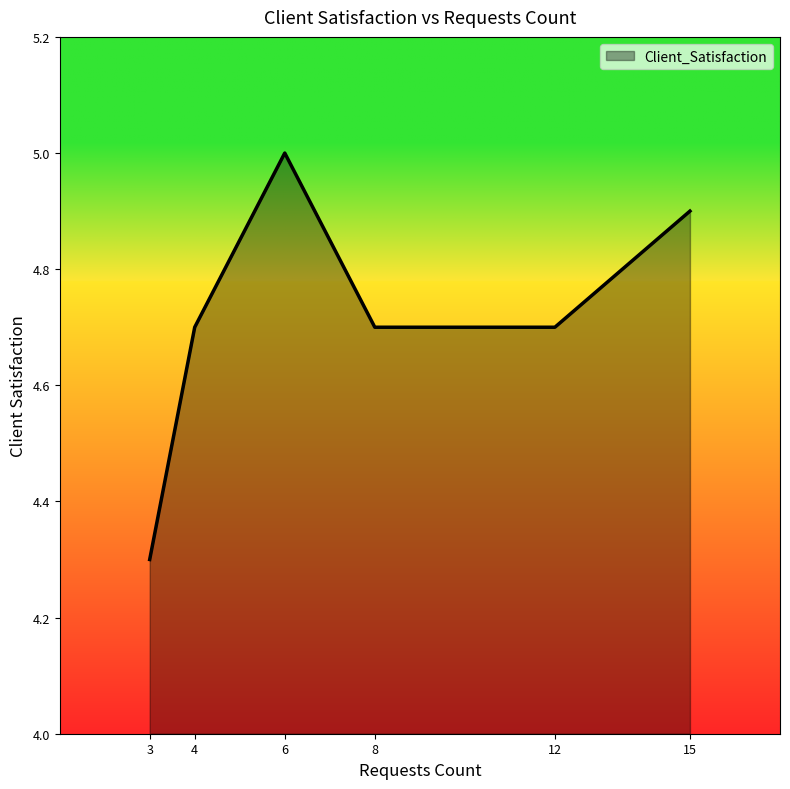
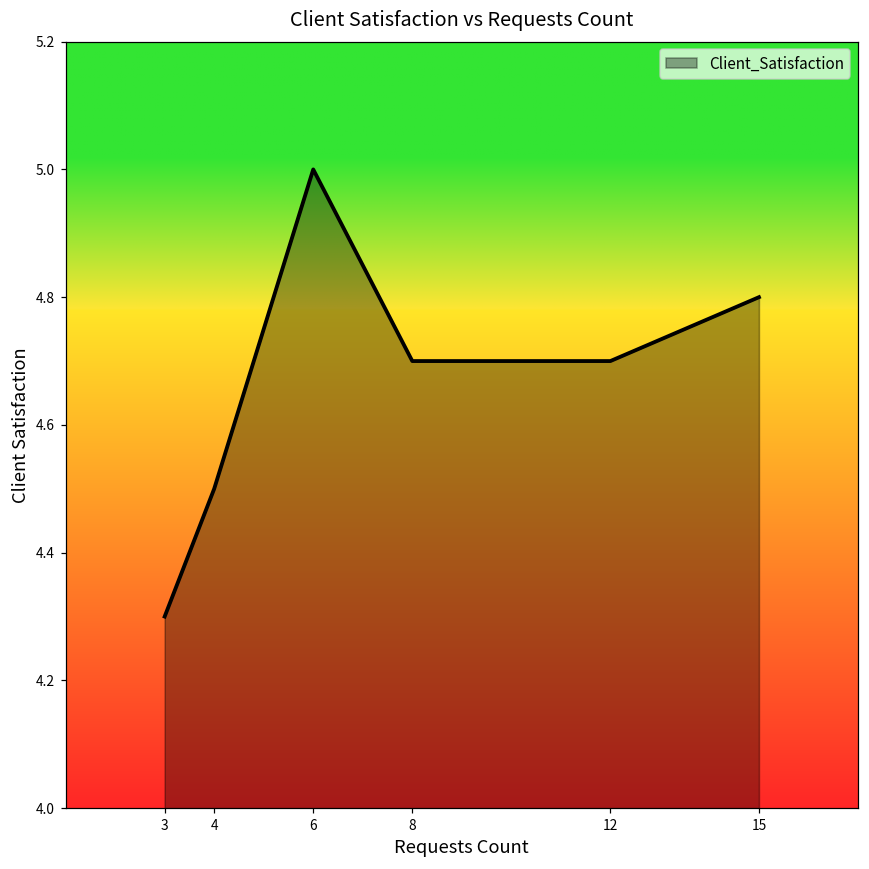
  {
    "3": 4.3,
-   "4": 4.7,
+   "4": 4.5,
    "6": 5.0,
    "8": 4.7,
    "12": 4.7,
-   "15": 4.9
+   "15": 4.8
  }
